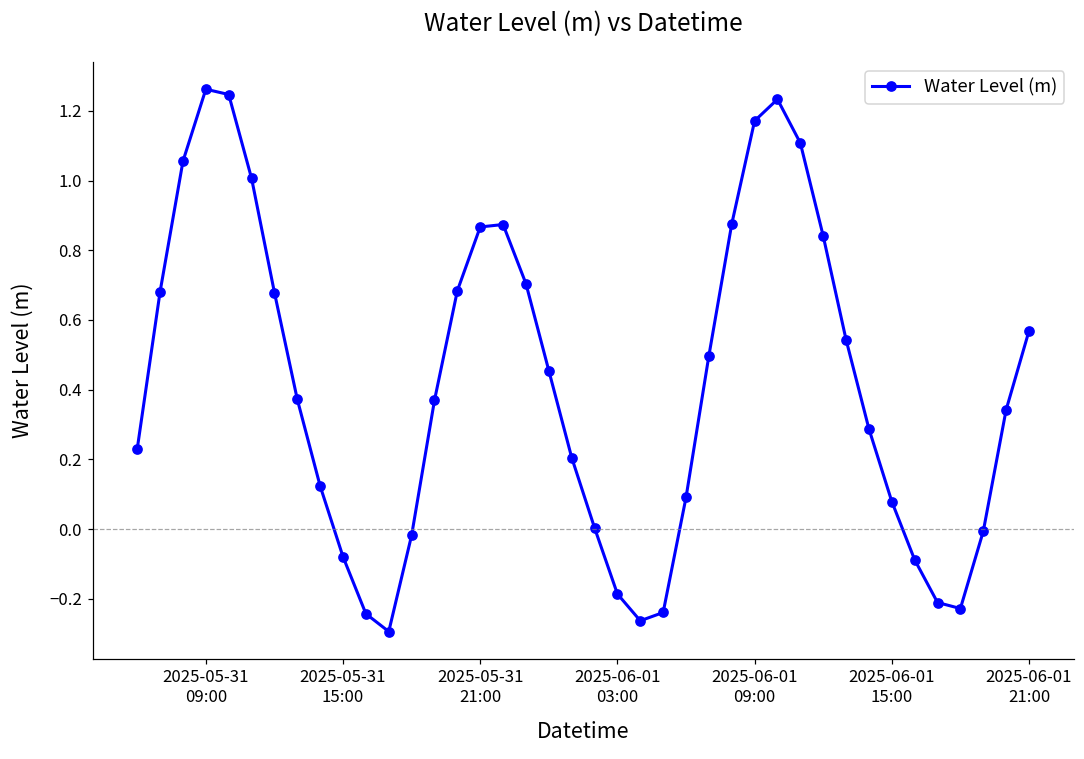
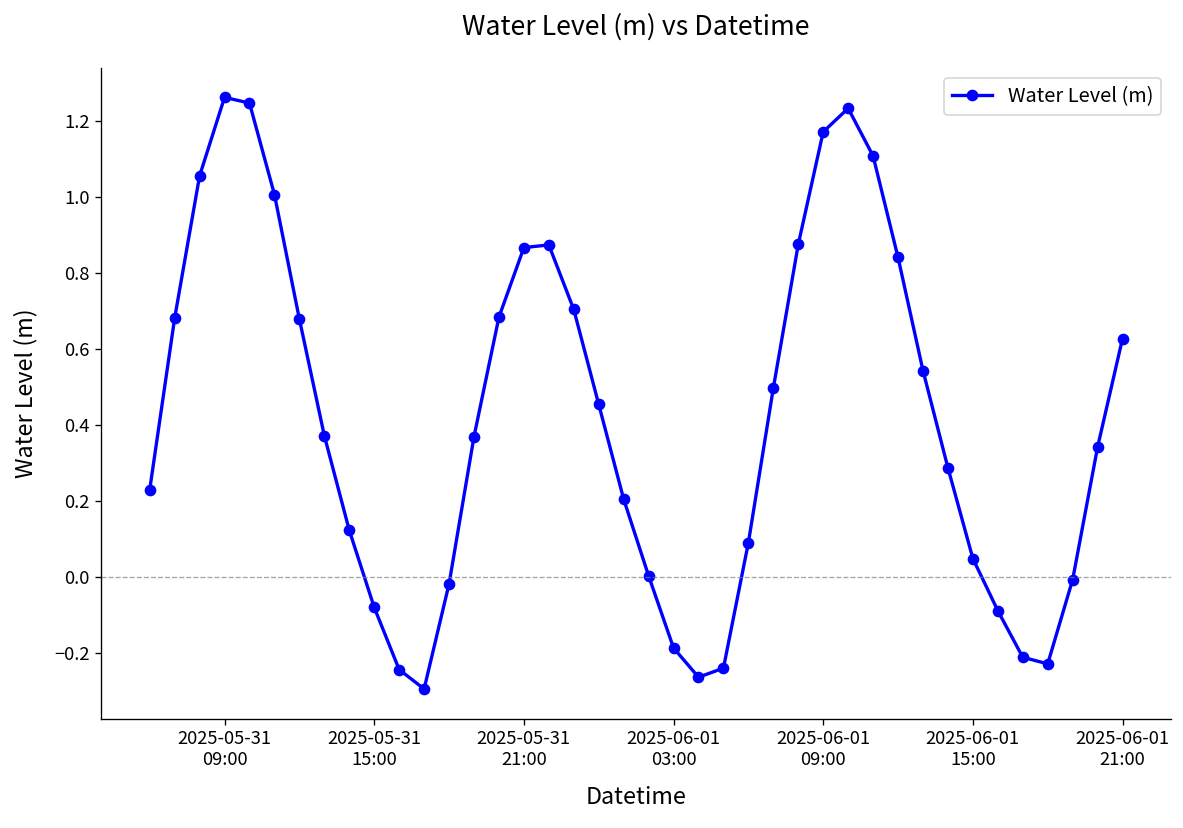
  {
    "2025-05-31 09:00": 1.26,
    "2025-05-31 15:00": -0.08,
    "2025-05-31 21:00": 0.87,
    "2025-06-01 03:00": -0.19,
    "2025-06-01 09:00": 1.17,
-   "2025-06-01 15:00": 0.08,
-   "2025-06-01 21:00": 0.57
+   "2025-06-01 15:00": 0.05,
+   "2025-06-01 21:00": 0.63
  }
